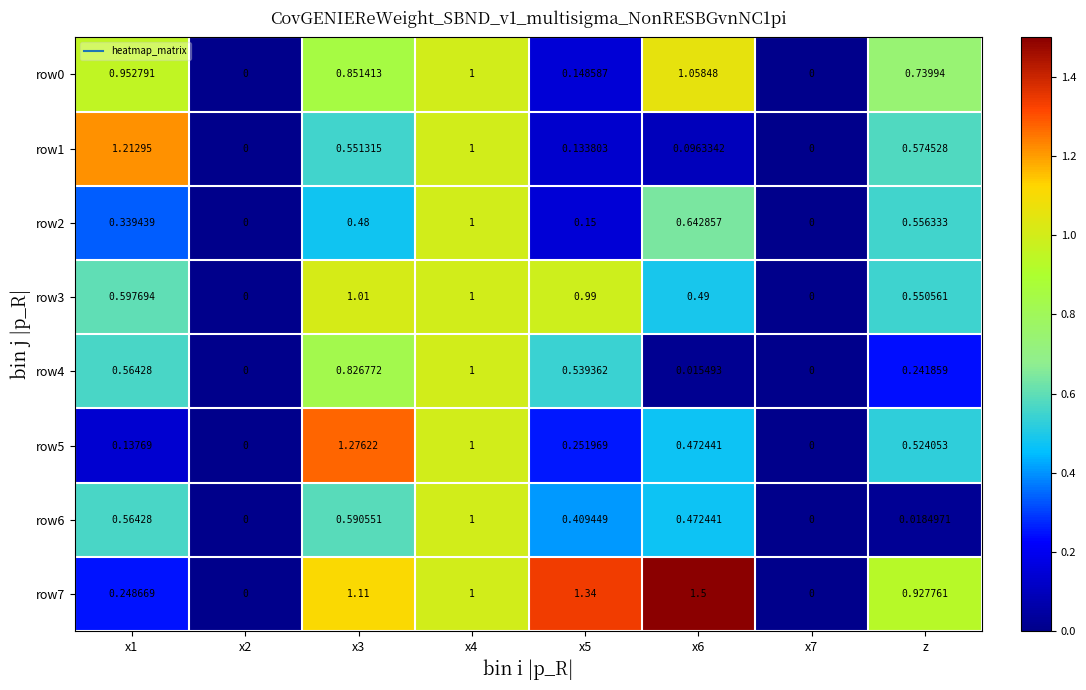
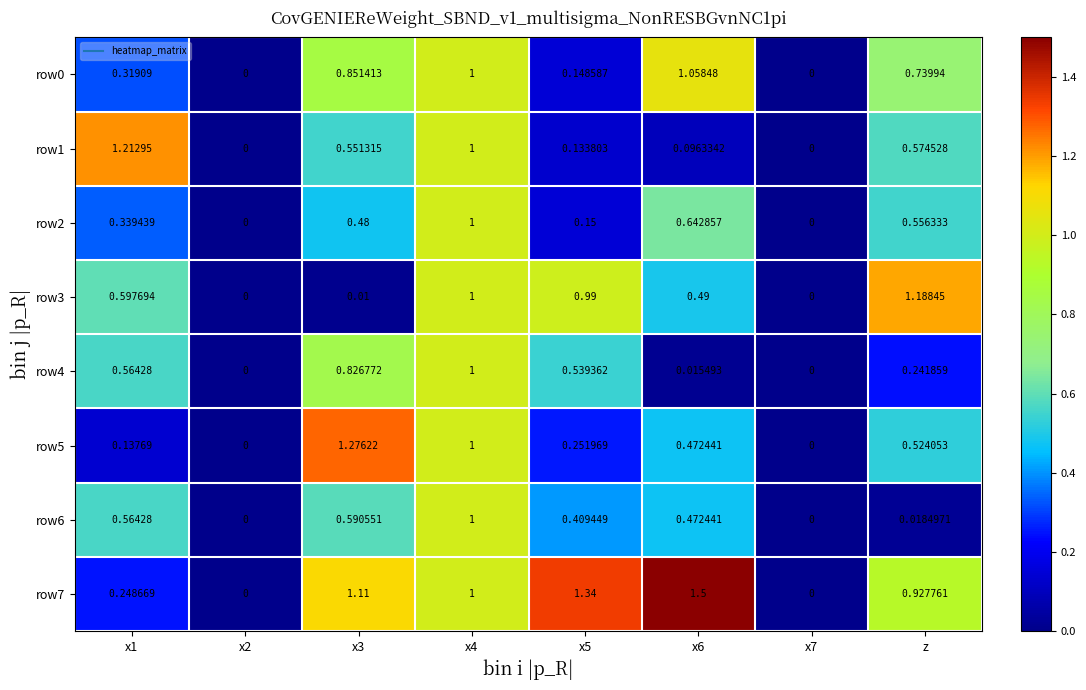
  {
    "row0": {
-     "x1": 0.952791,
+     "x1": 0.31909,
      "x2": 0,
      "x3": 0.851413,
      "x4": 1,
      "x5": 0.148587,
      "x6": 1.05848,
      "x7": 0,
      "z": 0.73994
    },
    "row1": {
      "x1": 1.21295,
      "x2": 0,
      "x3": 0.551315,
      "x4": 1,
      "x5": 0.133803,
      "x6": 0.0963342,
      "x7": 0,
      "z": 0.574528
    },
    "row2": {
      "x1": 0.339439,
      "x2": 0,
      "x3": 0.48,
      "x4": 1,
      "x5": 0.15,
      "x6": 0.642857,
      "x7": 0,
      "z": 0.556333
    },
    "row3": {
      "x1": 0.597694,
      "x2": 0,
-     "x3": 1.01,
+     "x3": 0.01,
      "x4": 1,
      "x5": 0.99,
      "x6": 0.49,
      "x7": 0,
-     "z": 0.550561
+     "z": 1.18845
    },
    "row4": {
      "x1": 0.56428,
      "x2": 0,
      "x3": 0.826772,
      "x4": 1,
      "x5": 0.539362,
      "x6": 0.015493,
      "x7": 0,
      "z": 0.241859
    },
    "row5": {
      "x1": 0.13769,
      "x2": 0,
      "x3": 1.27622,
      "x4": 1,
      "x5": 0.251969,
      "x6": 0.472441,
      "x7": 0,
      "z": 0.524053
    },
    "row6": {
      "x1": 0.56428,
      "x2": 0,
      "x3": 0.590551,
      "x4": 1,
      "x5": 0.409449,
      "x6": 0.472441,
      "x7": 0,
      "z": 0.0184971
    },
    "row7": {
      "x1": 0.248669,
      "x2": 0,
      "x3": 1.11,
      "x4": 1,
      "x5": 1.34,
      "x6": 1.5,
      "x7": 0,
      "z": 0.927761
    }
  }
